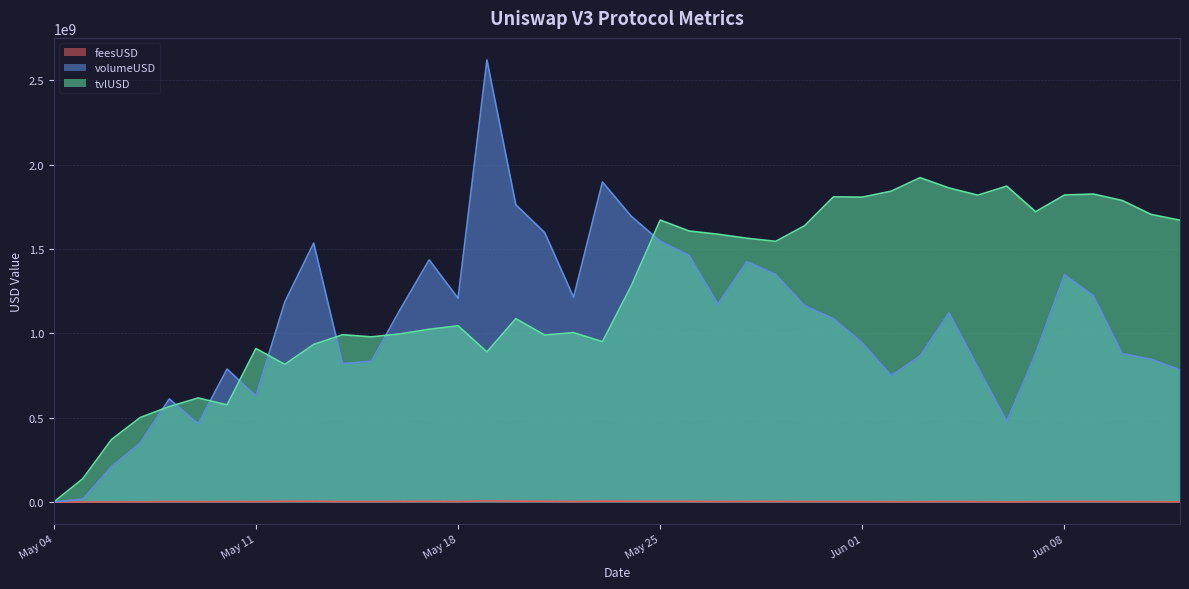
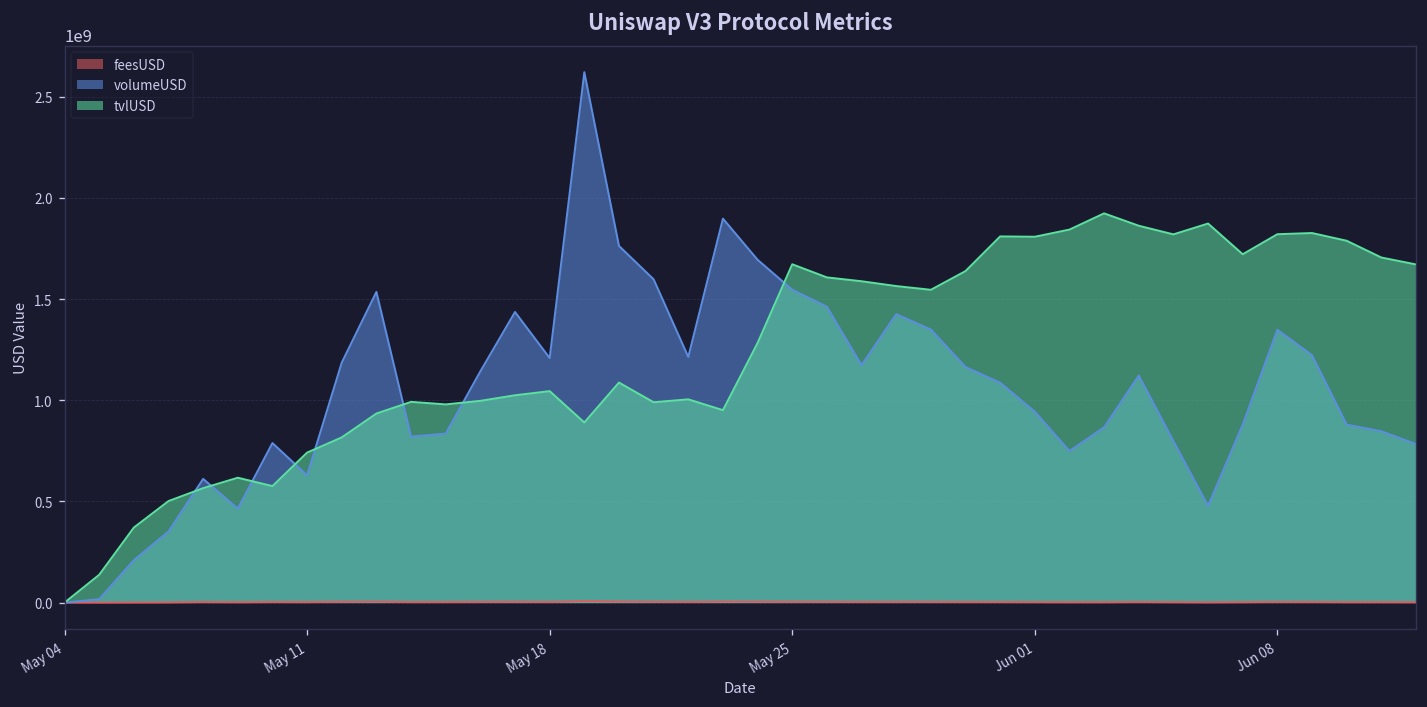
  {
    "feesUSD": {
      "May 11": 0,
      "May 18": 0,
      "May 25": 0,
      "Jun 01": 0,
      "Jun 08": 0
    },
    "volumeUSD": {
      "May 11": 630000000,
      "May 18": 1210000000,
      "May 25": 1550000000,
      "Jun 01": 940000000,
      "Jun 08": 1350000000
    },
    "tvlUSD": {
-     "May 11": 910000000,
+     "May 11": 740000000,
      "May 18": 1040000000,
      "May 25": 1670000000,
      "Jun 01": 1810000000,
      "Jun 08": 1820000000
    }
  }
